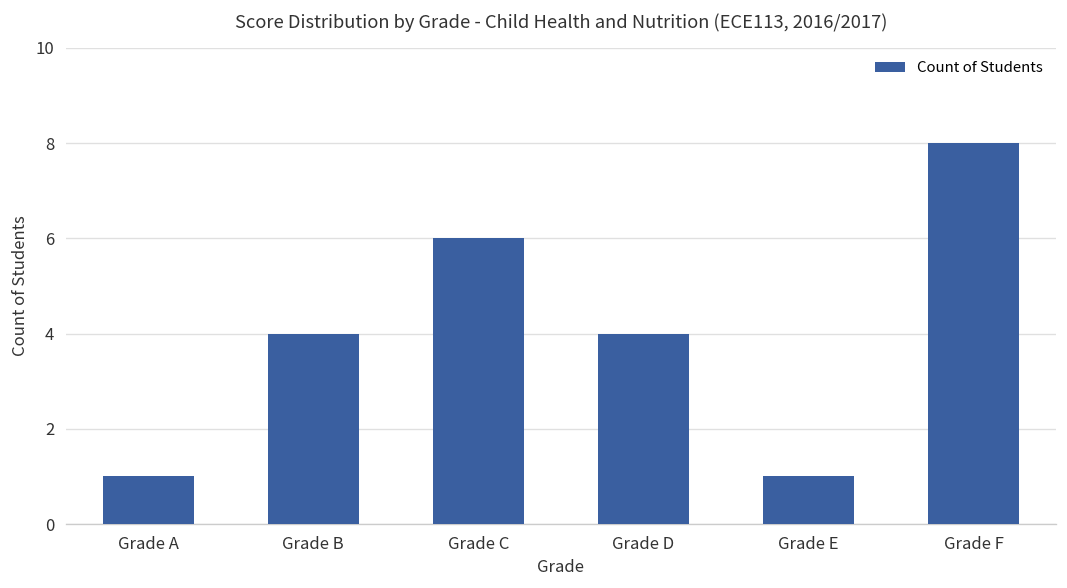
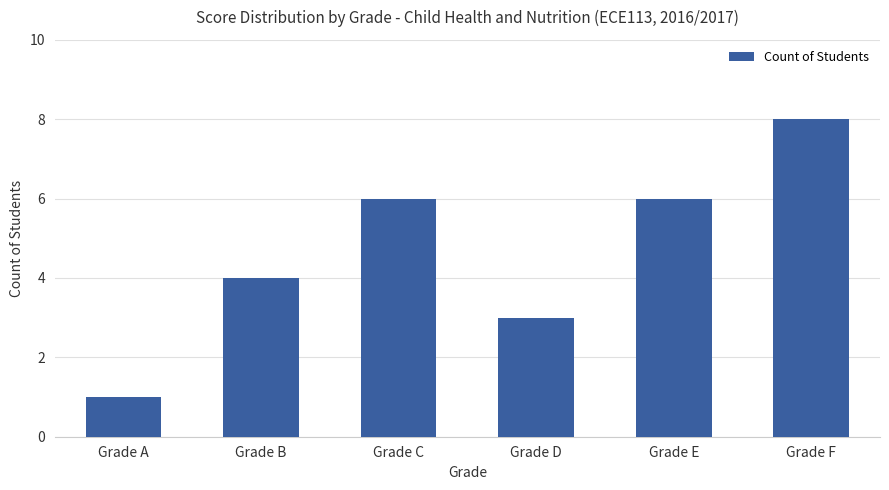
  {
    "Grade A": 1,
    "Grade B": 4,
    "Grade C": 6,
-   "Grade D": 4,
-   "Grade E": 1,
+   "Grade D": 3,
+   "Grade E": 6,
    "Grade F": 8
  }
